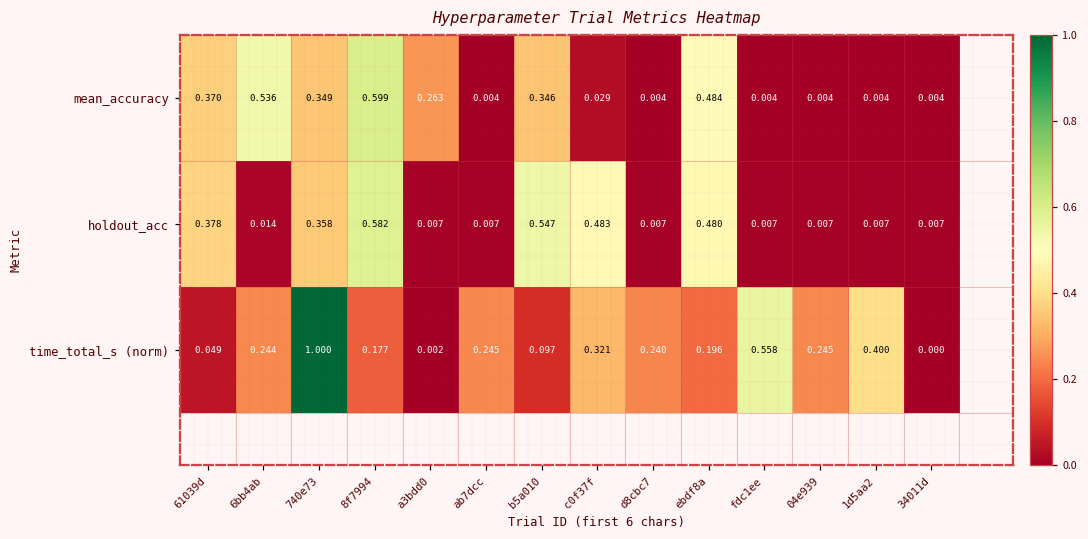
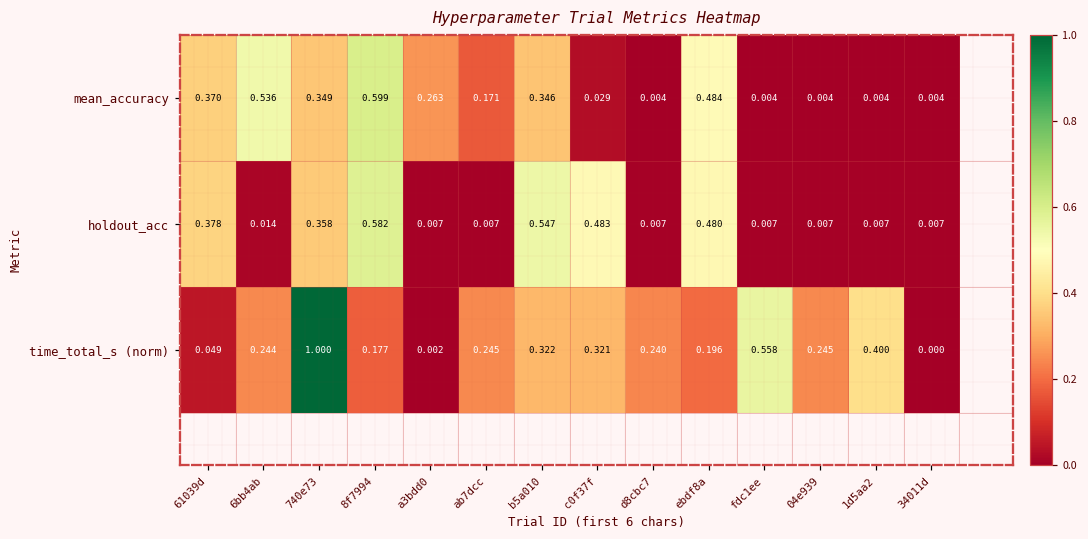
  {
    "mean_accuracy": {
      "61039d": 0.370,
      "6bb4ab": 0.536,
      "740e73": 0.349,
      "8f7994": 0.599,
      "a3bdd0": 0.263,
-     "ab7dcc": 0.004,
+     "ab7dcc": 0.171,
      "b5a010": 0.346,
      "c0f37f": 0.029,
      "d8cbc7": 0.004,
      "ebdf8a": 0.484,
      "fdc1ee": 0.004,
      "04e939": 0.004,
      "1d5aa2": 0.004,
      "34011d": 0.004
    },
    "holdout_acc": {
      "61039d": 0.378,
      "6bb4ab": 0.014,
      "740e73": 0.358,
      "8f7994": 0.582,
      "a3bdd0": 0.007,
      "ab7dcc": 0.007,
      "b5a010": 0.547,
      "c0f37f": 0.483,
      "d8cbc7": 0.007,
      "ebdf8a": 0.480,
      "fdc1ee": 0.007,
      "04e939": 0.007,
      "1d5aa2": 0.007,
      "34011d": 0.007
    },
    "time_total_s (norm)": {
      "61039d": 0.049,
      "6bb4ab": 0.244,
      "740e73": 1.000,
      "8f7994": 0.177,
      "a3bdd0": 0.002,
      "ab7dcc": 0.245,
-     "b5a010": 0.097,
+     "b5a010": 0.322,
      "c0f37f": 0.321,
      "d8cbc7": 0.240,
      "ebdf8a": 0.196,
      "fdc1ee": 0.558,
      "04e939": 0.245,
      "1d5aa2": 0.400,
      "34011d": 0.000
    }
  }
